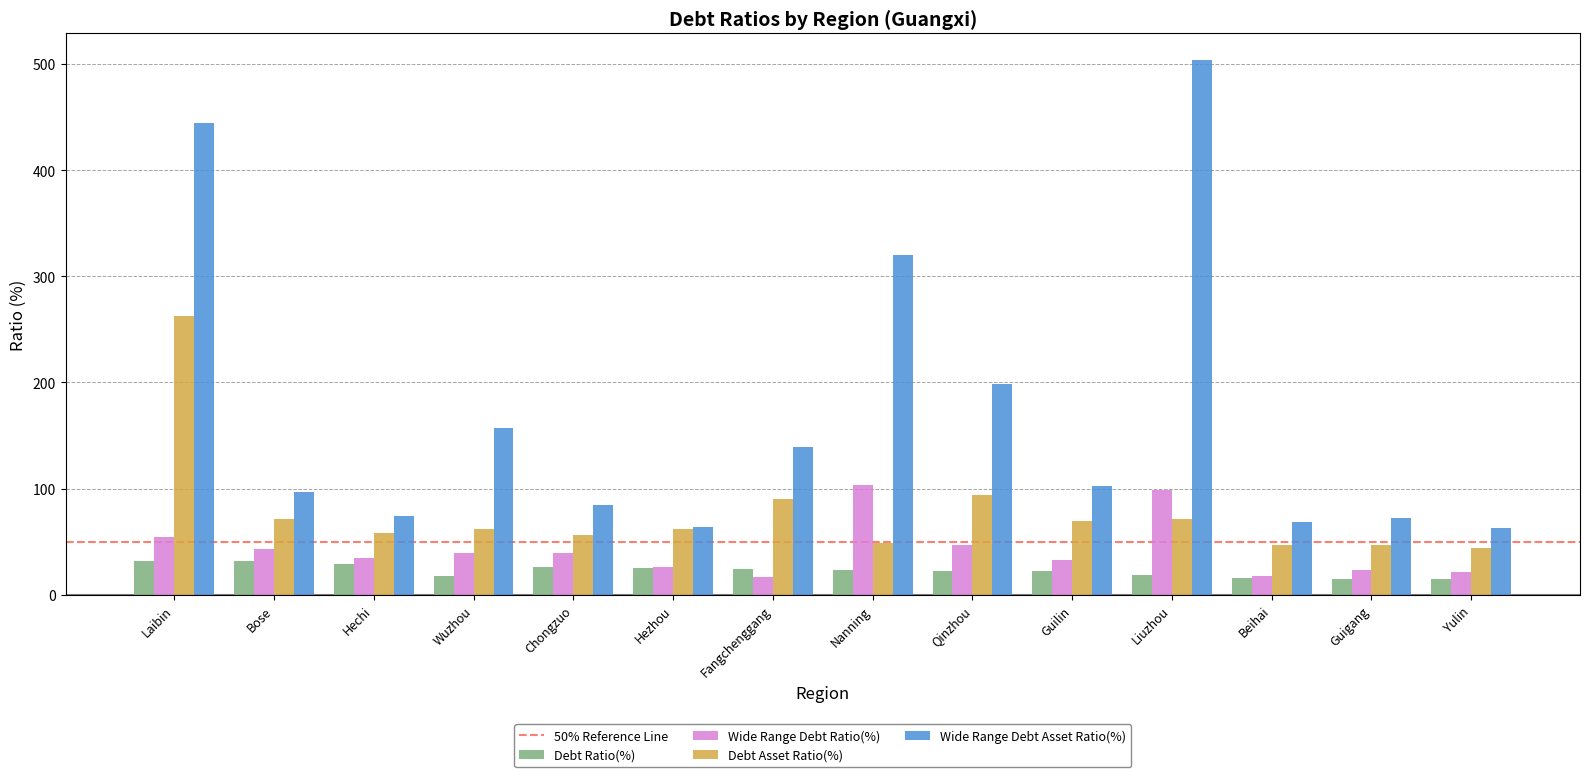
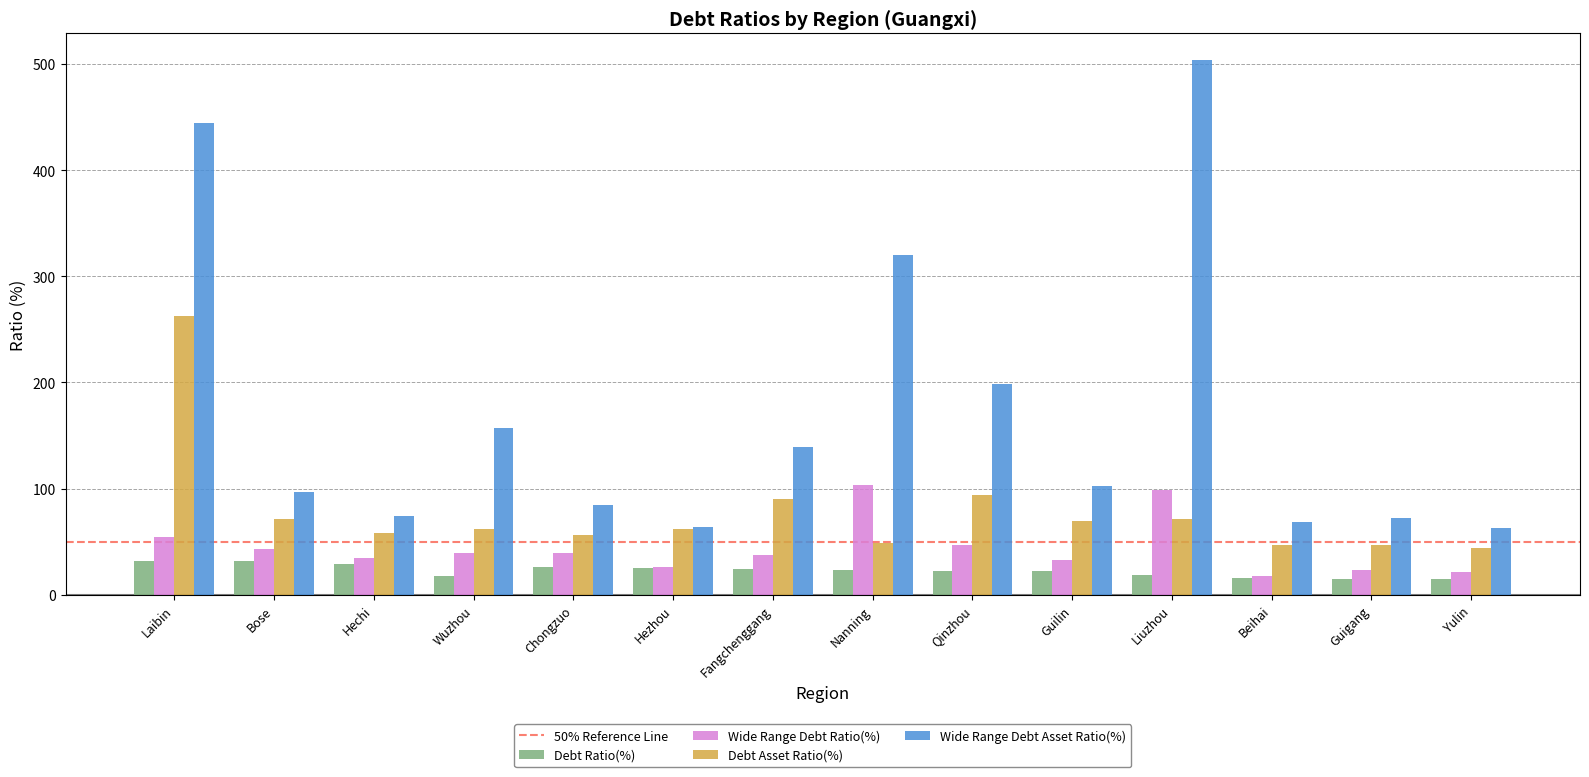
  {
    "Debt Ratio(%)": {
      "Laibin": 32,
      "Bose": 32,
      "Hechi": 29,
      "Wuzhou": 18,
      "Chongzuo": 26,
      "Hezhou": 25,
      "Fangchenggang": 24,
      "Nanning": 24,
      "Qinzhou": 22,
      "Guilin": 22,
      "Liuzhou": 19,
      "Beihai": 15,
      "Guigang": 15,
      "Yulin": 15
    },
    "Wide Range Debt Ratio(%)": {
      "Laibin": 54,
      "Bose": 43,
      "Hechi": 35,
      "Wuzhou": 39,
      "Chongzuo": 40,
      "Hezhou": 26,
-     "Fangchenggang": 17,
+     "Fangchenggang": 37,
      "Nanning": 103,
      "Qinzhou": 47,
      "Guilin": 33,
      "Liuzhou": 99,
      "Beihai": 17,
      "Guigang": 23,
      "Yulin": 21
    },
    "Debt Asset Ratio(%)": {
      "Laibin": 262,
      "Bose": 71,
      "Hechi": 58,
      "Wuzhou": 61,
      "Chongzuo": 56,
      "Hezhou": 62,
      "Fangchenggang": 90,
      "Nanning": 49,
      "Qinzhou": 94,
      "Guilin": 69,
      "Liuzhou": 72,
      "Beihai": 47,
      "Guigang": 46,
      "Yulin": 44
    },
    "Wide Range Debt Asset Ratio(%)": {
      "Laibin": 444,
      "Bose": 96,
      "Hechi": 74,
      "Wuzhou": 157,
      "Chongzuo": 84,
      "Hezhou": 64,
      "Fangchenggang": 139,
      "Nanning": 320,
      "Qinzhou": 199,
      "Guilin": 103,
      "Liuzhou": 504,
      "Beihai": 69,
      "Guigang": 72,
      "Yulin": 62
    }
  }
